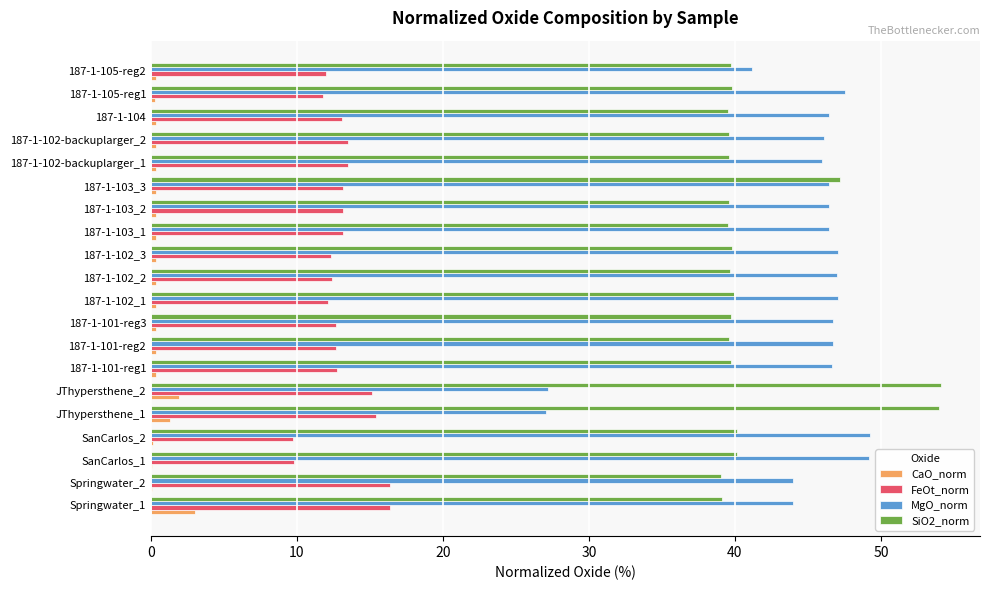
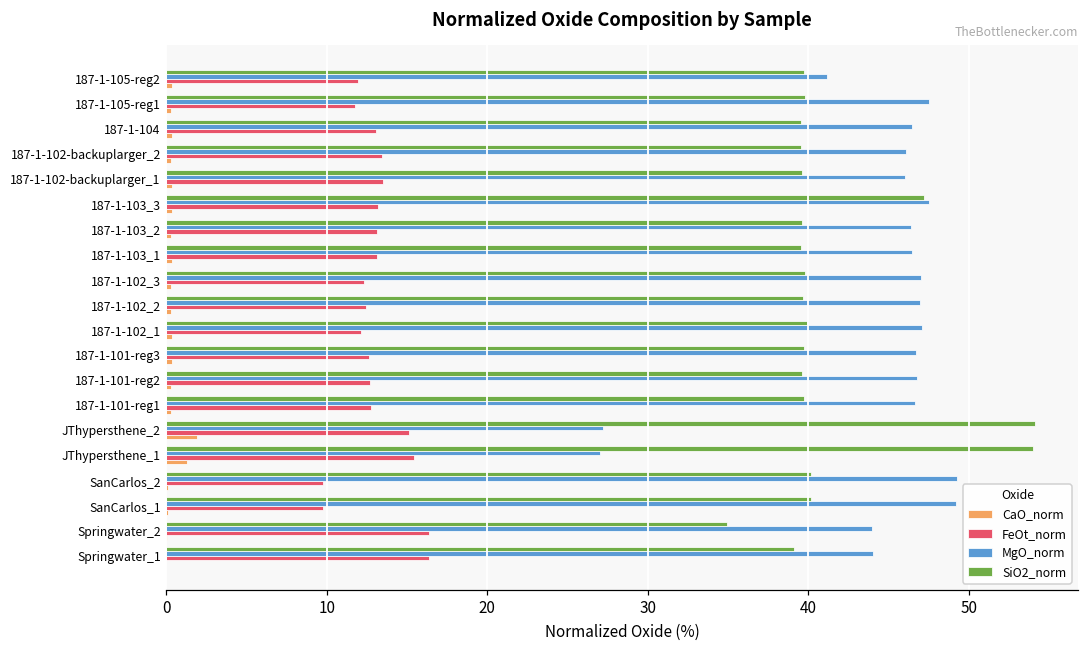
  {
    "CaO_norm": {
      "187-1-105-reg2": 0.4,
      "187-1-105-reg1": 0.3,
      "187-1-104": 0.3,
      "187-1-102-backuplarger_2": 0.3,
      "187-1-102-backuplarger_1": 0.4,
      "187-1-103_3": 0.4,
      "187-1-103_2": 0.3,
      "187-1-103_1": 0.3,
      "187-1-102_3": 0.3,
      "187-1-102_2": 0.3,
      "187-1-102_1": 0.3,
      "187-1-101-reg3": 0.4,
      "187-1-101-reg2": 0.3,
      "187-1-101-reg1": 0.3,
      "JThypersthene_2": 2,
      "JThypersthene_1": 1.3,
-     "Springwater_1": 3
+     "Springwater_1": 0
    },
    "FeOt_norm": {
      "187-1-105-reg2": 12.0,
      "187-1-105-reg1": 11.8,
      "187-1-104": 13.1,
      "187-1-102-backuplarger_2": 13.5,
      "187-1-102-backuplarger_1": 13.5,
      "187-1-103_3": 13.2,
      "187-1-103_2": 13.2,
      "187-1-103_1": 13.1,
      "187-1-102_3": 12.3,
      "187-1-102_2": 12.4,
      "187-1-102_1": 12.1,
      "187-1-101-reg3": 12.6,
      "187-1-101-reg2": 12.7,
      "187-1-101-reg1": 12.7,
      "JThypersthene_2": 15.1,
      "JThypersthene_1": 15.4,
      "SanCarlos_2": 9.7,
      "SanCarlos_1": 9.8,
      "Springwater_2": 16.4,
      "Springwater_1": 16.3
    },
    "MgO_norm": {
      "187-1-105-reg2": 41.2,
      "187-1-105-reg1": 47.5,
      "187-1-104": 46.5,
      "187-1-102-backuplarger_2": 46.1,
      "187-1-102-backuplarger_1": 46.0,
-     "187-1-103_3": 46.4,
+     "187-1-103_3": 47.5,
      "187-1-103_2": 46.4,
      "187-1-103_1": 46.4,
      "187-1-102_3": 47.0,
      "187-1-102_2": 47.0,
      "187-1-102_1": 47.1,
      "187-1-101-reg3": 46.7,
      "187-1-101-reg2": 46.7,
      "187-1-101-reg1": 46.6,
      "JThypersthene_2": 27.2,
      "JThypersthene_1": 27.1,
      "SanCarlos_2": 49.2,
      "SanCarlos_1": 49.2,
      "Springwater_2": 44.0,
      "Springwater_1": 44.0
    },
    "SiO2_norm": {
      "187-1-105-reg2": 39.7,
      "187-1-105-reg1": 39.8,
      "187-1-104": 39.6,
      "187-1-102-backuplarger_2": 39.6,
      "187-1-102-backuplarger_1": 39.6,
      "187-1-103_3": 47.2,
      "187-1-103_2": 39.6,
      "187-1-103_1": 39.5,
      "187-1-102_3": 39.8,
      "187-1-102_2": 39.7,
      "187-1-102_1": 39.9,
      "187-1-101-reg3": 39.7,
      "187-1-101-reg2": 39.6,
      "187-1-101-reg1": 39.7,
      "JThypersthene_2": 54.1,
      "JThypersthene_1": 54.0,
      "SanCarlos_2": 40.1,
      "SanCarlos_1": 40.2,
-     "Springwater_2": 39.1,
+     "Springwater_2": 34.9,
      "Springwater_1": 39.1
    }
  }
